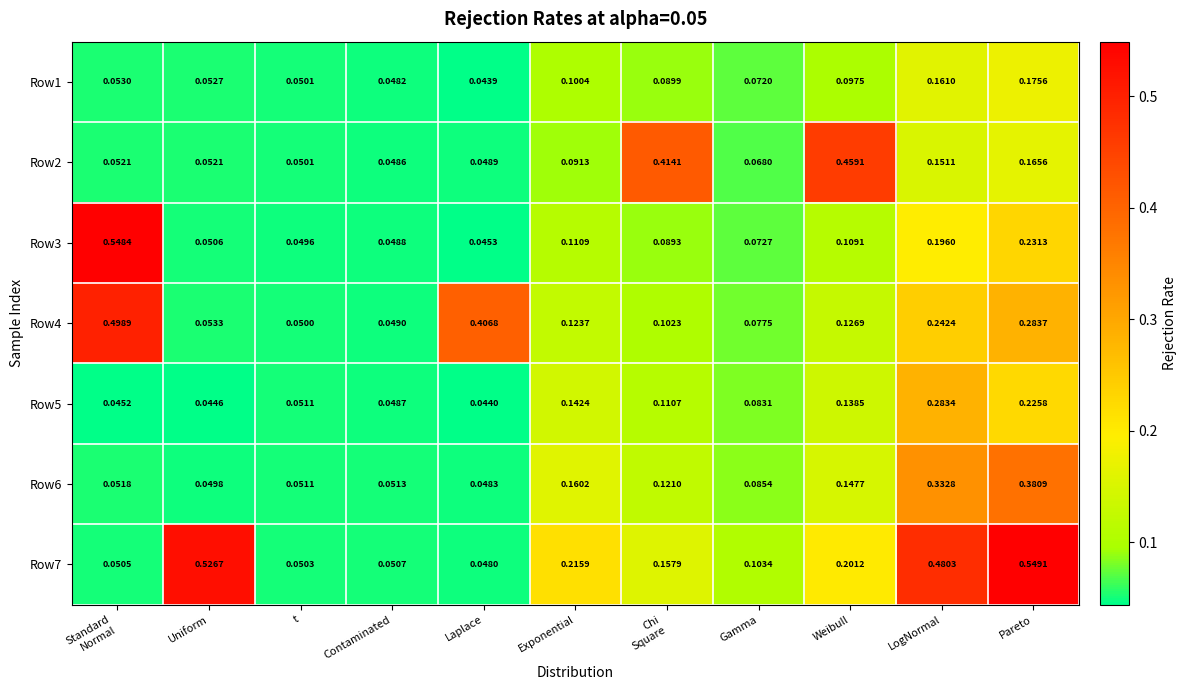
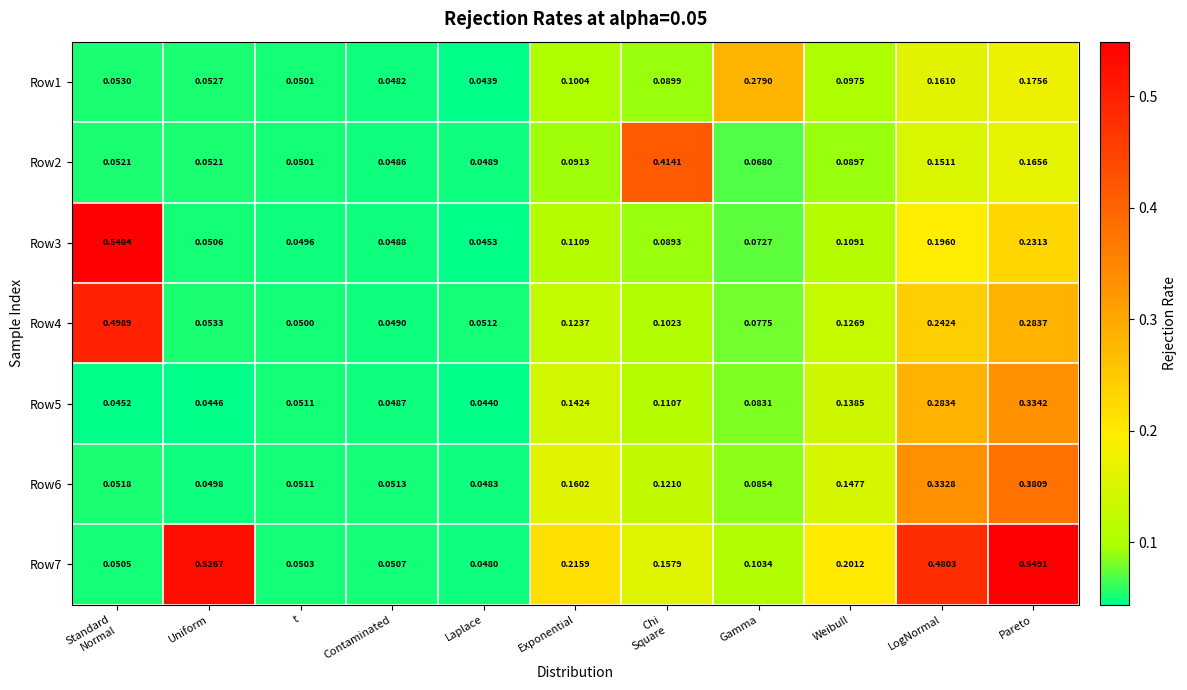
  {
    "Row1": {
      "Standard Normal": 0.0530,
      "Uniform": 0.0527,
      "t": 0.0501,
      "Contaminated": 0.0482,
      "Laplace": 0.0439,
      "Exponential": 0.1004,
      "Chi Square": 0.0899,
-     "Gamma": 0.0720,
+     "Gamma": 0.2790,
      "Weibull": 0.0975,
      "LogNormal": 0.1610,
      "Pareto": 0.1756
    },
    "Row2": {
      "Standard Normal": 0.0521,
      "Uniform": 0.0521,
      "t": 0.0501,
      "Contaminated": 0.0486,
      "Laplace": 0.0489,
      "Exponential": 0.0913,
      "Chi Square": 0.4141,
      "Gamma": 0.0680,
-     "Weibull": 0.4591,
+     "Weibull": 0.0897,
      "LogNormal": 0.1511,
      "Pareto": 0.1656
    },
    "Row3": {
      "Standard Normal": 0.5484,
      "Uniform": 0.0506,
      "t": 0.0496,
      "Contaminated": 0.0488,
      "Laplace": 0.0453,
      "Exponential": 0.1109,
      "Chi Square": 0.0893,
      "Gamma": 0.0727,
      "Weibull": 0.1091,
      "LogNormal": 0.1960,
      "Pareto": 0.2313
    },
    "Row4": {
      "Standard Normal": 0.4989,
      "Uniform": 0.0533,
      "t": 0.0500,
      "Contaminated": 0.0490,
-     "Laplace": 0.4068,
+     "Laplace": 0.0512,
      "Exponential": 0.1237,
      "Chi Square": 0.1023,
      "Gamma": 0.0775,
      "Weibull": 0.1269,
      "LogNormal": 0.2424,
      "Pareto": 0.2837
    },
    "Row5": {
      "Standard Normal": 0.0452,
      "Uniform": 0.0446,
      "t": 0.0511,
      "Contaminated": 0.0487,
      "Laplace": 0.0440,
      "Exponential": 0.1424,
      "Chi Square": 0.1107,
      "Gamma": 0.0831,
      "Weibull": 0.1385,
      "LogNormal": 0.2834,
-     "Pareto": 0.2258
+     "Pareto": 0.3342
    },
    "Row6": {
      "Standard Normal": 0.0518,
      "Uniform": 0.0498,
      "t": 0.0511,
      "Contaminated": 0.0513,
      "Laplace": 0.0483,
      "Exponential": 0.1602,
      "Chi Square": 0.1210,
      "Gamma": 0.0854,
      "Weibull": 0.1477,
      "LogNormal": 0.3328,
      "Pareto": 0.3809
    },
    "Row7": {
      "Standard Normal": 0.0505,
      "Uniform": 0.5267,
      "t": 0.0503,
      "Contaminated": 0.0507,
      "Laplace": 0.0480,
      "Exponential": 0.2159,
      "Chi Square": 0.1579,
      "Gamma": 0.1034,
      "Weibull": 0.2012,
      "LogNormal": 0.4803,
      "Pareto": 0.5491
    }
  }
